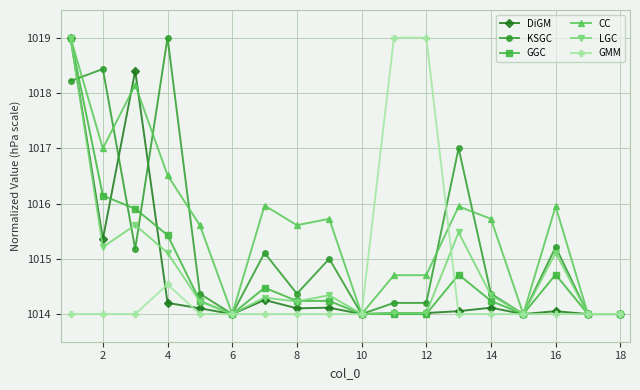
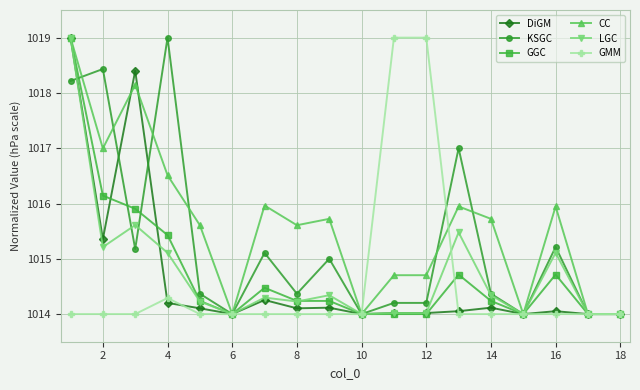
  {
    "GMM": {
      "2": 1014.0,
-     "4": 1014.5,
+     "4": 1014.3,
      "8": 1014.0,
      "12": 1019.0,
      "14": 1014.0,
      "16": 1014.0
    }
  }
